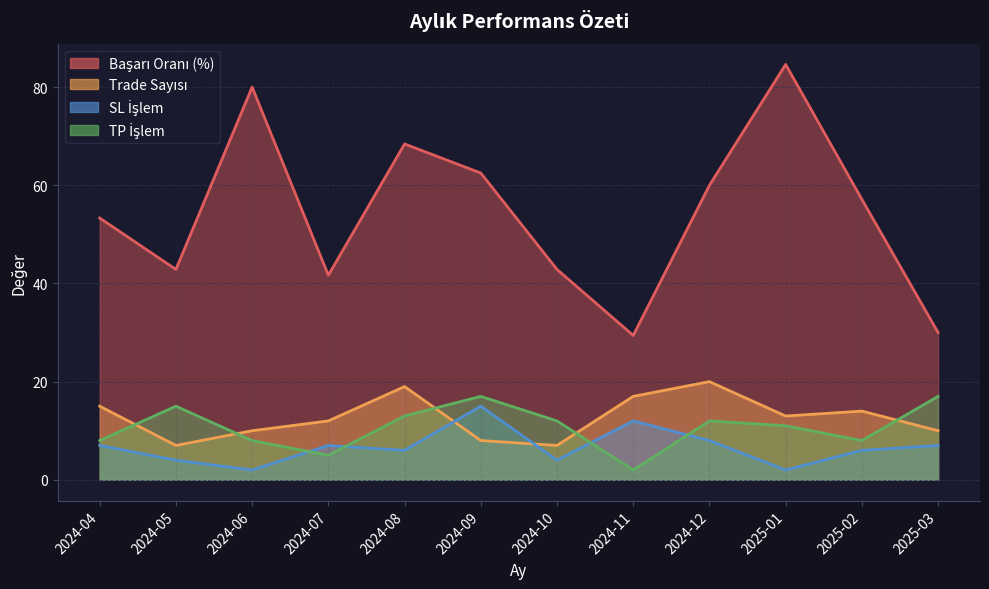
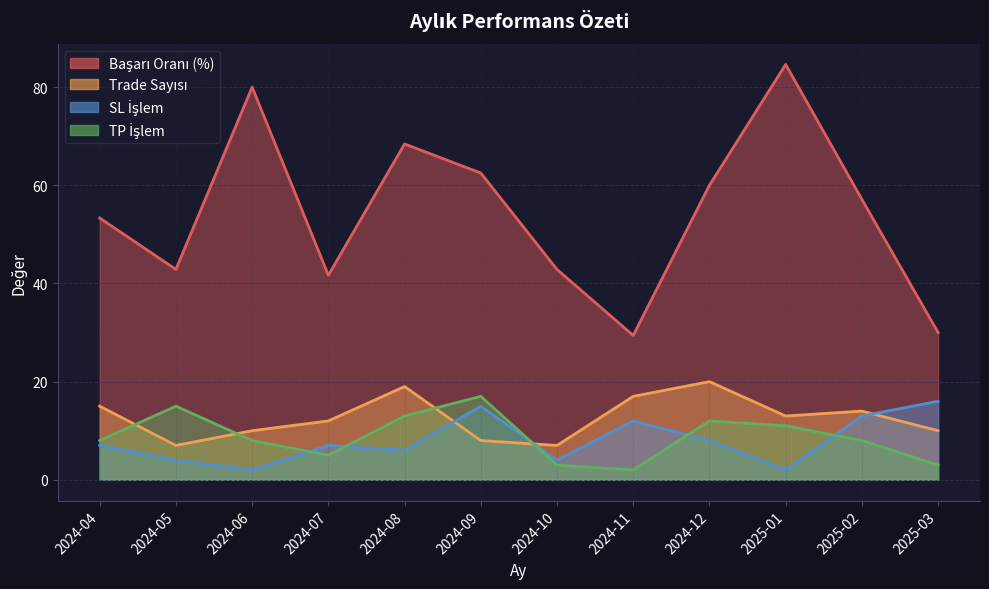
  {
    "SL İşlem": {
      "2024-04": 7,
      "2024-05": 4,
      "2024-06": 2,
      "2024-07": 7,
      "2024-08": 6,
      "2024-09": 15,
      "2024-10": 4,
      "2024-11": 12,
      "2024-12": 8,
      "2025-01": 2,
-     "2025-02": 6,
-     "2025-03": 7
+     "2025-02": 13,
+     "2025-03": 16
    },
    "TP İşlem": {
      "2024-04": 8,
      "2024-05": 15,
      "2024-06": 8,
      "2024-07": 5,
      "2024-08": 13,
      "2024-09": 17,
-     "2024-10": 12,
+     "2024-10": 3,
      "2024-11": 2,
      "2024-12": 12,
      "2025-01": 11,
      "2025-02": 8,
-     "2025-03": 17
+     "2025-03": 3
    }
  }
